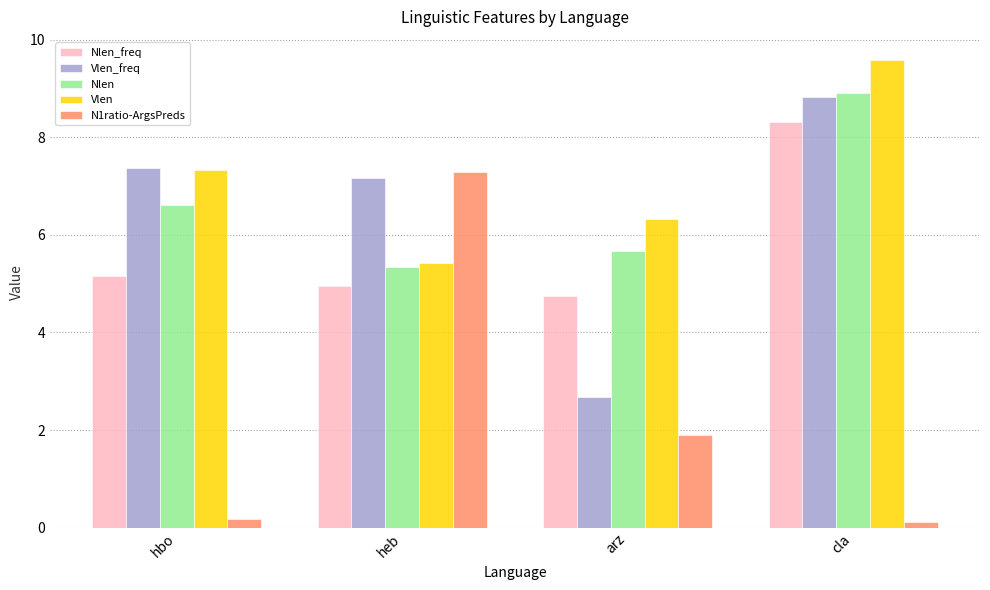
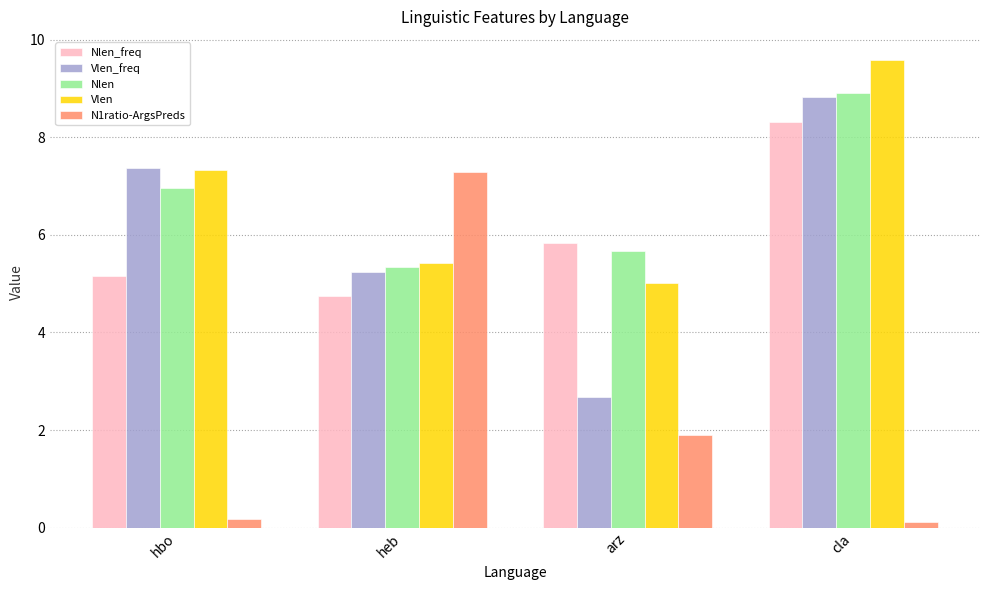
  {
    "Nlen_freq": {
      "hbo": 5.2,
-     "heb": 5.0,
-     "arz": 4.7,
+     "heb": 4.7,
+     "arz": 5.8,
      "cla": 8.3
    },
    "Vlen_freq": {
      "hbo": 7.4,
-     "heb": 7.2,
+     "heb": 5.2,
      "arz": 2.7,
      "cla": 8.8
    },
    "Nlen": {
-     "hbo": 6.6,
+     "hbo": 7.0,
      "heb": 5.3,
      "arz": 5.7,
      "cla": 8.9
    },
    "Vlen": {
      "hbo": 7.3,
      "heb": 5.4,
-     "arz": 6.3,
+     "arz": 5.0,
      "cla": 9.6
    },
    "N1ratio-ArgsPreds": {
      "hbo": 0.2,
      "heb": 7.3,
      "arz": 1.9,
      "cla": 0.1
    }
  }
